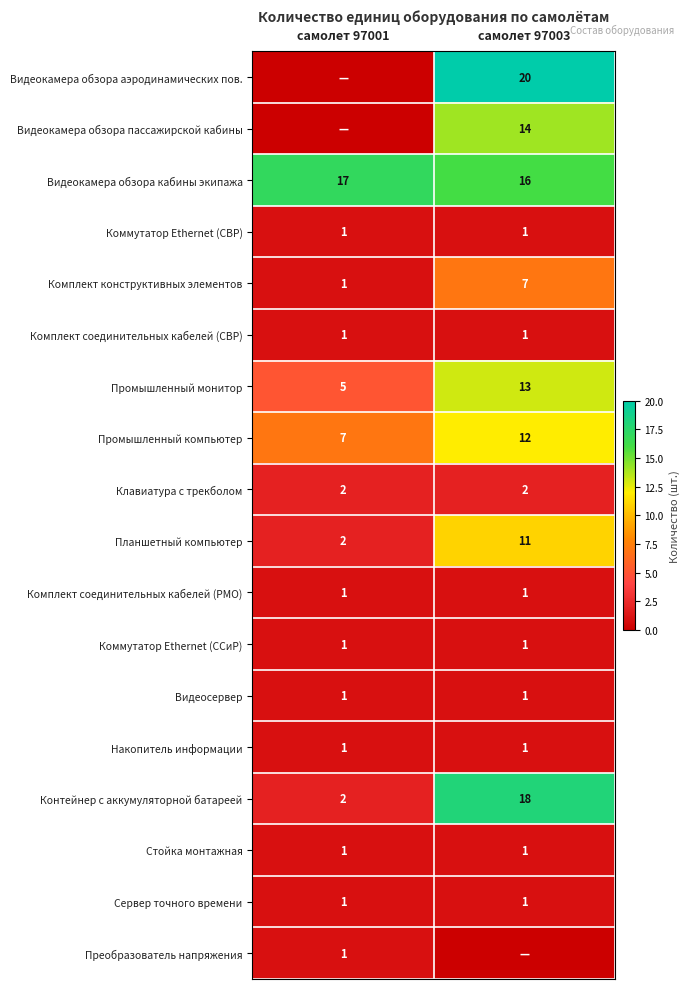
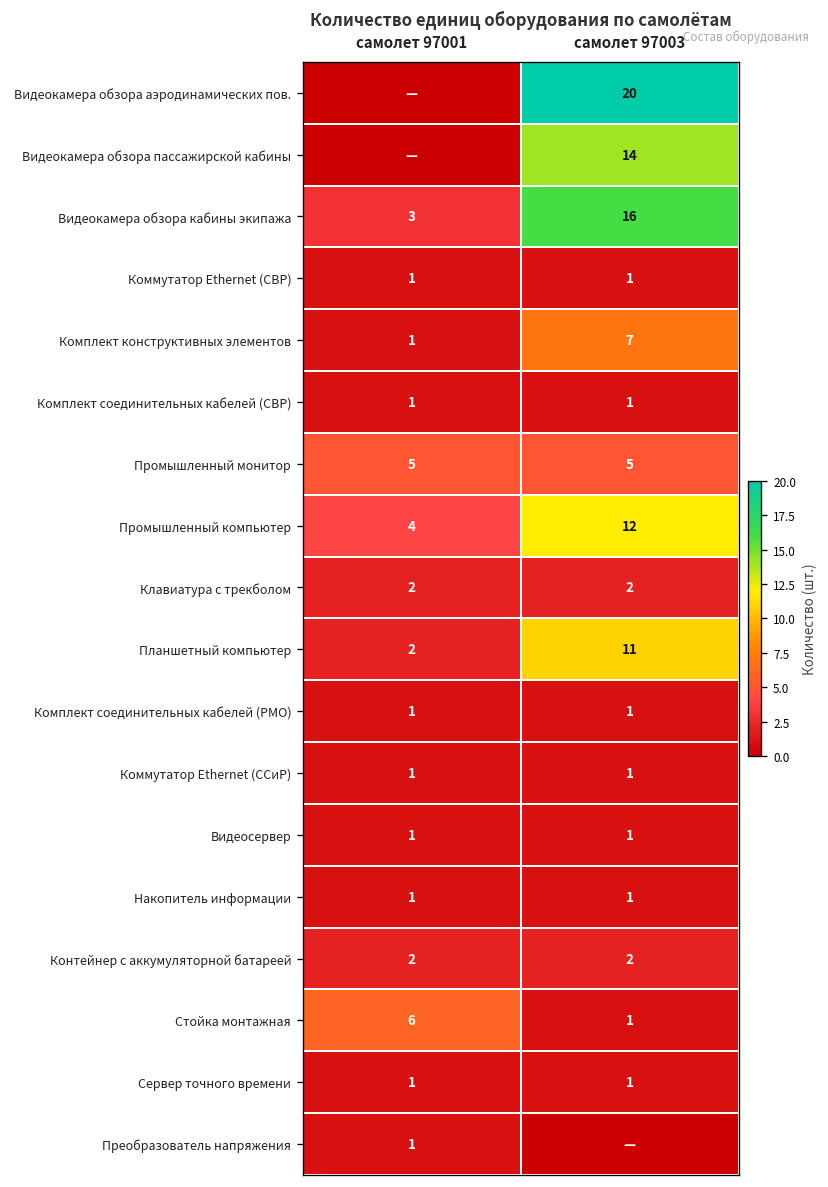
  {
    "Видеокамера обзора аэродинамических пов.": {
      "самолет 97003": 20
    },
    "Видеокамера обзора пассажирской кабины": {
      "самолет 97003": 14
    },
    "Видеокамера обзора кабины экипажа": {
-     "самолет 97001": 17,
+     "самолет 97001": 3,
      "самолет 97003": 16
    },
    "Коммутатор Ethernet (СВР)": {
      "самолет 97001": 1,
      "самолет 97003": 1
    },
    "Комплект конструктивных элементов": {
      "самолет 97001": 1,
      "самолет 97003": 7
    },
    "Комплект соединительных кабелей (СВР)": {
      "самолет 97001": 1,
      "самолет 97003": 1
    },
    "Промышленный монитор": {
      "самолет 97001": 5,
-     "самолет 97003": 13
+     "самолет 97003": 5
    },
    "Промышленный компьютер": {
-     "самолет 97001": 7,
+     "самолет 97001": 4,
      "самолет 97003": 12
    },
    "Клавиатура с трекболом": {
      "самолет 97001": 2,
      "самолет 97003": 2
    },
    "Планшетный компьютер": {
      "самолет 97001": 2,
      "самолет 97003": 11
    },
    "Комплект соединительных кабелей (РМО)": {
      "самолет 97001": 1,
      "самолет 97003": 1
    },
    "Коммутатор Ethernet (ССиР)": {
      "самолет 97001": 1,
      "самолет 97003": 1
    },
    "Видеосервер": {
      "самолет 97001": 1,
      "самолет 97003": 1
    },
    "Накопитель информации": {
      "самолет 97001": 1,
      "самолет 97003": 1
    },
    "Контейнер с аккумуляторной батареей": {
      "самолет 97001": 2,
-     "самолет 97003": 18
+     "самолет 97003": 2
    },
    "Стойка монтажная": {
-     "самолет 97001": 1,
+     "самолет 97001": 6,
      "самолет 97003": 1
    },
    "Сервер точного времени": {
      "самолет 97001": 1,
      "самолет 97003": 1
    },
    "Преобразователь напряжения": {
      "самолет 97001": 1
    }
  }
